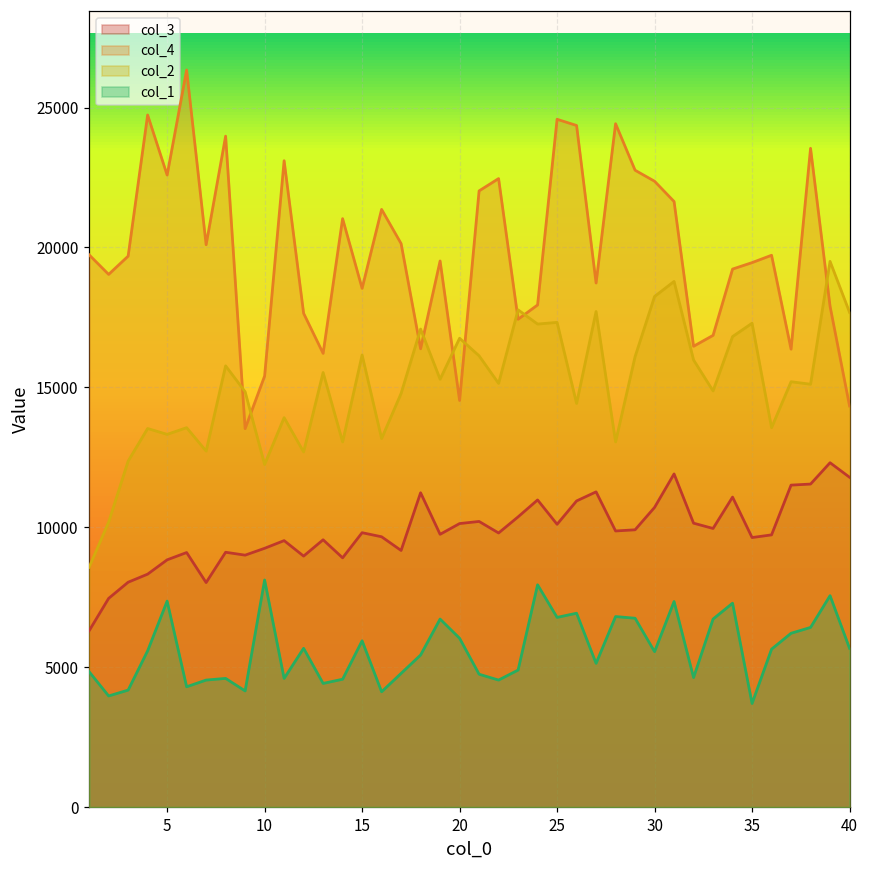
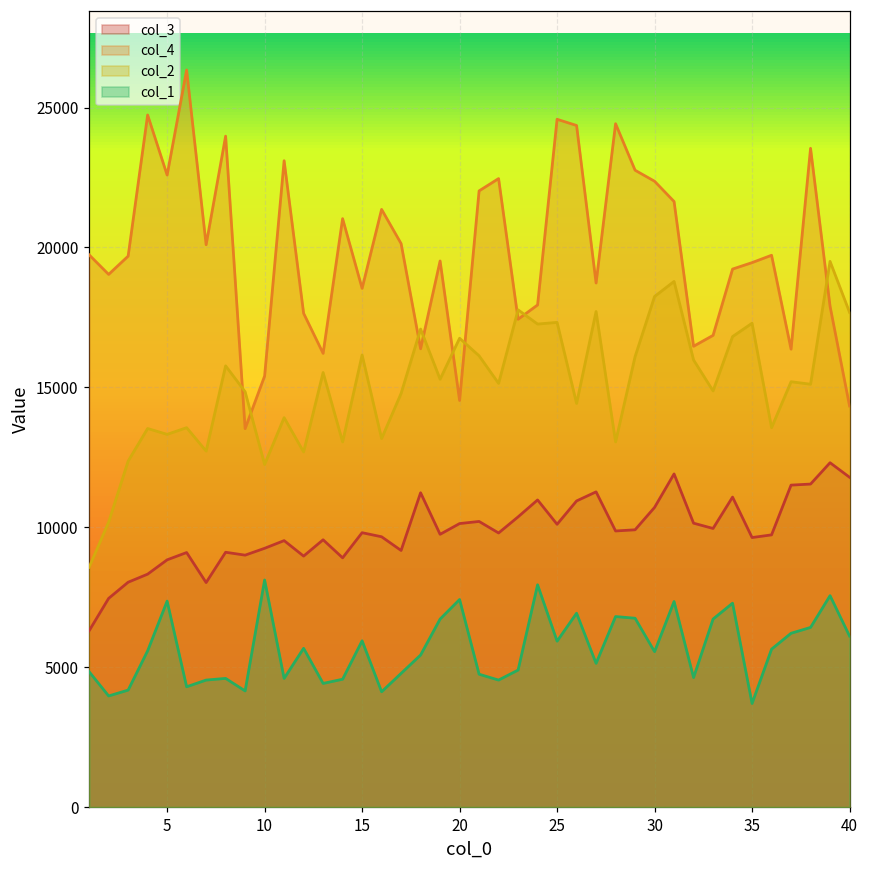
  {
    "col_1": {
      "5": 7400,
      "10": 8100,
      "15": 5900,
-     "20": 6000,
-     "25": 6800,
+     "20": 7400,
+     "25": 5900,
      "30": 5600,
      "35": 3700,
-     "40": 5700
+     "40": 6100
    }
  }
